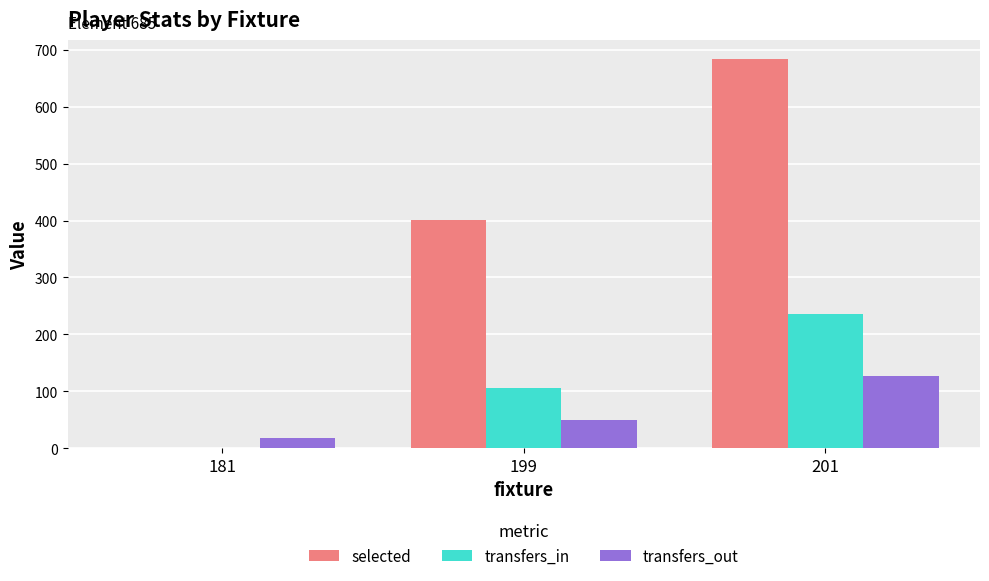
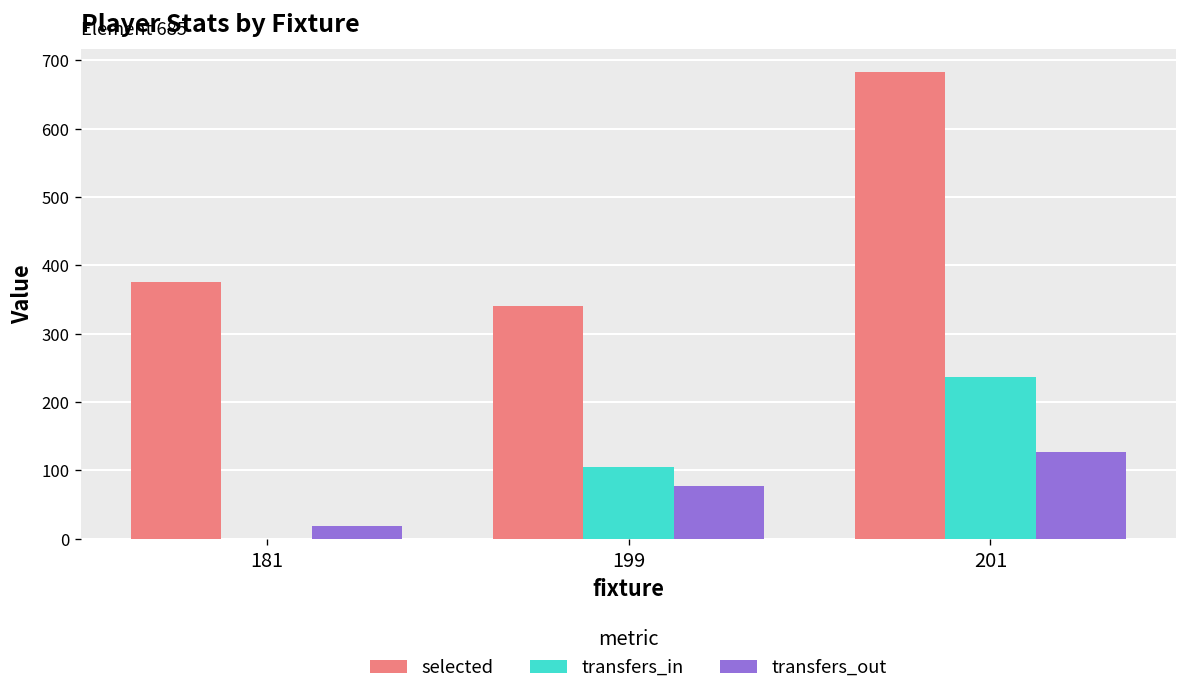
  {
    "selected": {
-     "181": 0,
-     "199": 400,
+     "181": 380,
+     "199": 340,
      "201": 680
    },
    "transfers_in": {
      "181": 0,
      "199": 110,
      "201": 240
    },
    "transfers_out": {
      "181": 20,
-     "199": 50,
+     "199": 80,
      "201": 130
    }
  }
